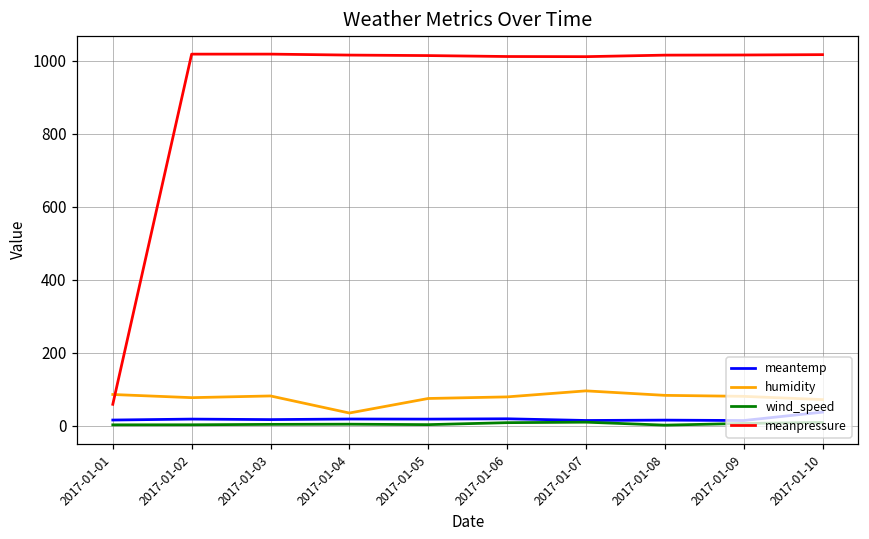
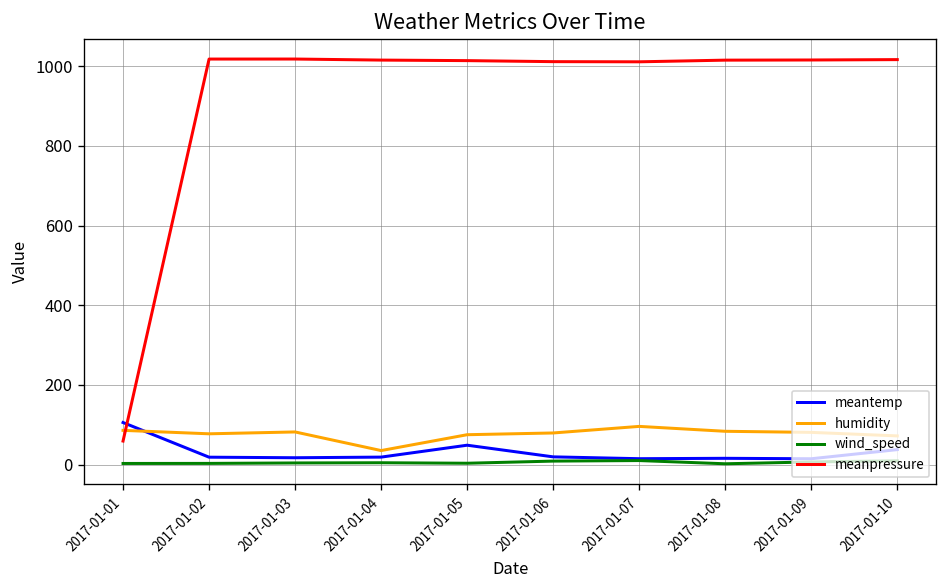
  {
    "meantemp": {
-     "2017-01-01": 20,
+     "2017-01-01": 110,
      "2017-01-02": 20,
      "2017-01-03": 20,
      "2017-01-04": 20,
-     "2017-01-05": 20,
+     "2017-01-05": 50,
      "2017-01-06": 20,
      "2017-01-08": 20
    },
    "humidity": {
      "2017-01-01": 90,
      "2017-01-02": 80,
      "2017-01-03": 80,
      "2017-01-04": 40,
      "2017-01-05": 70,
      "2017-01-06": 80,
      "2017-01-07": 100,
      "2017-01-08": 80
    },
    "wind_speed": {
      "2017-01-01": 0,
      "2017-01-02": 0,
      "2017-01-03": 0,
      "2017-01-04": 0,
      "2017-01-05": 0,
      "2017-01-06": 10,
      "2017-01-08": 0
    },
    "meanpressure": {
      "2017-01-01": 60,
      "2017-01-02": 1020,
      "2017-01-03": 1020,
      "2017-01-04": 1020,
      "2017-01-05": 1010,
      "2017-01-06": 1010,
      "2017-01-07": 1010,
      "2017-01-08": 1020,
      "2017-01-09": 1020,
      "2017-01-10": 1020
    }
  }
